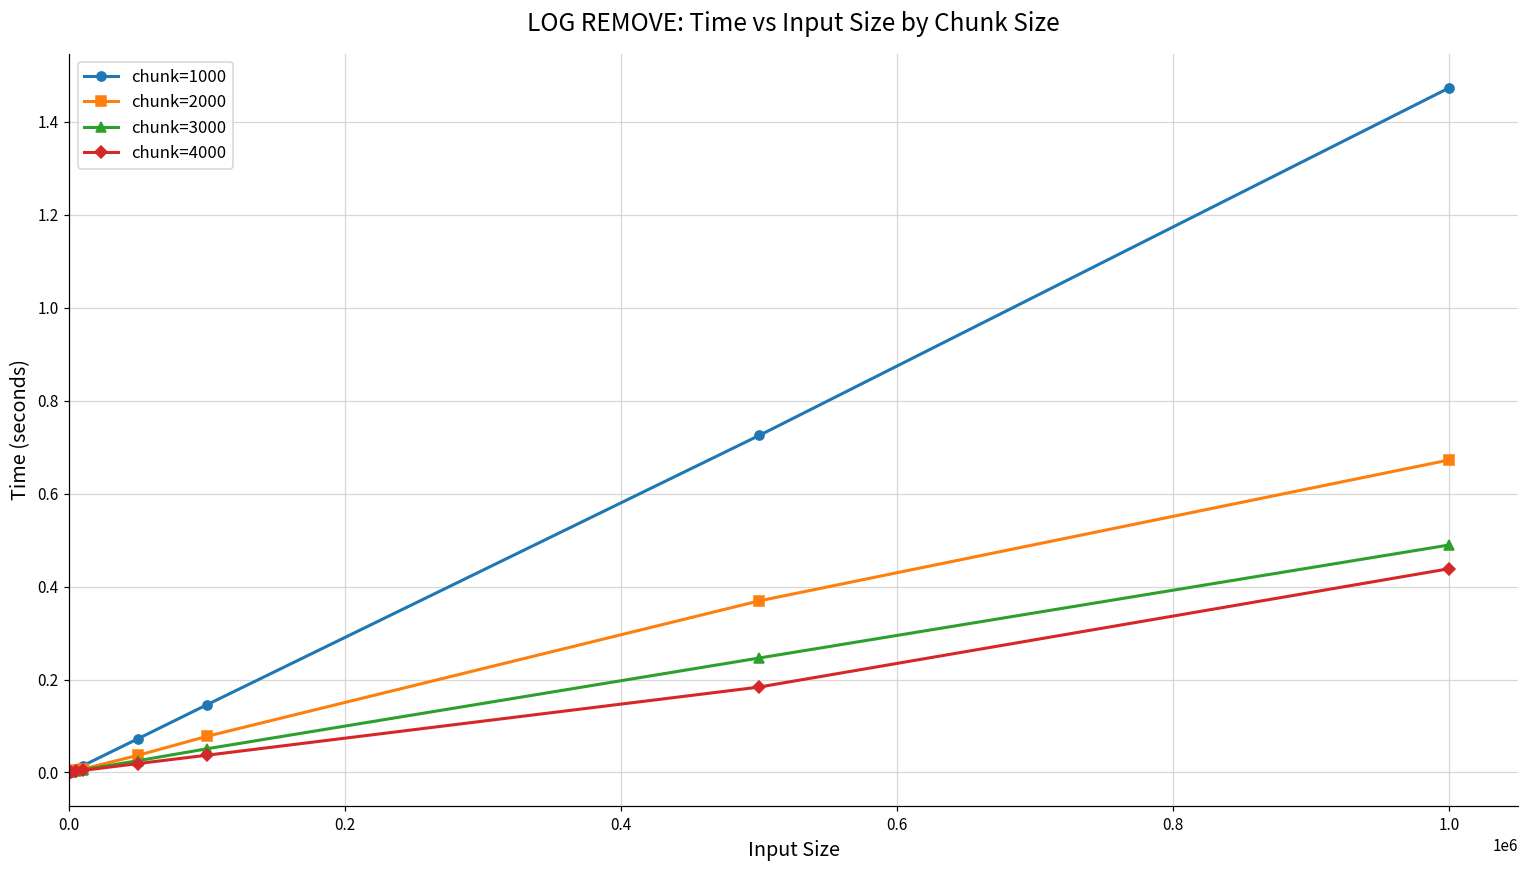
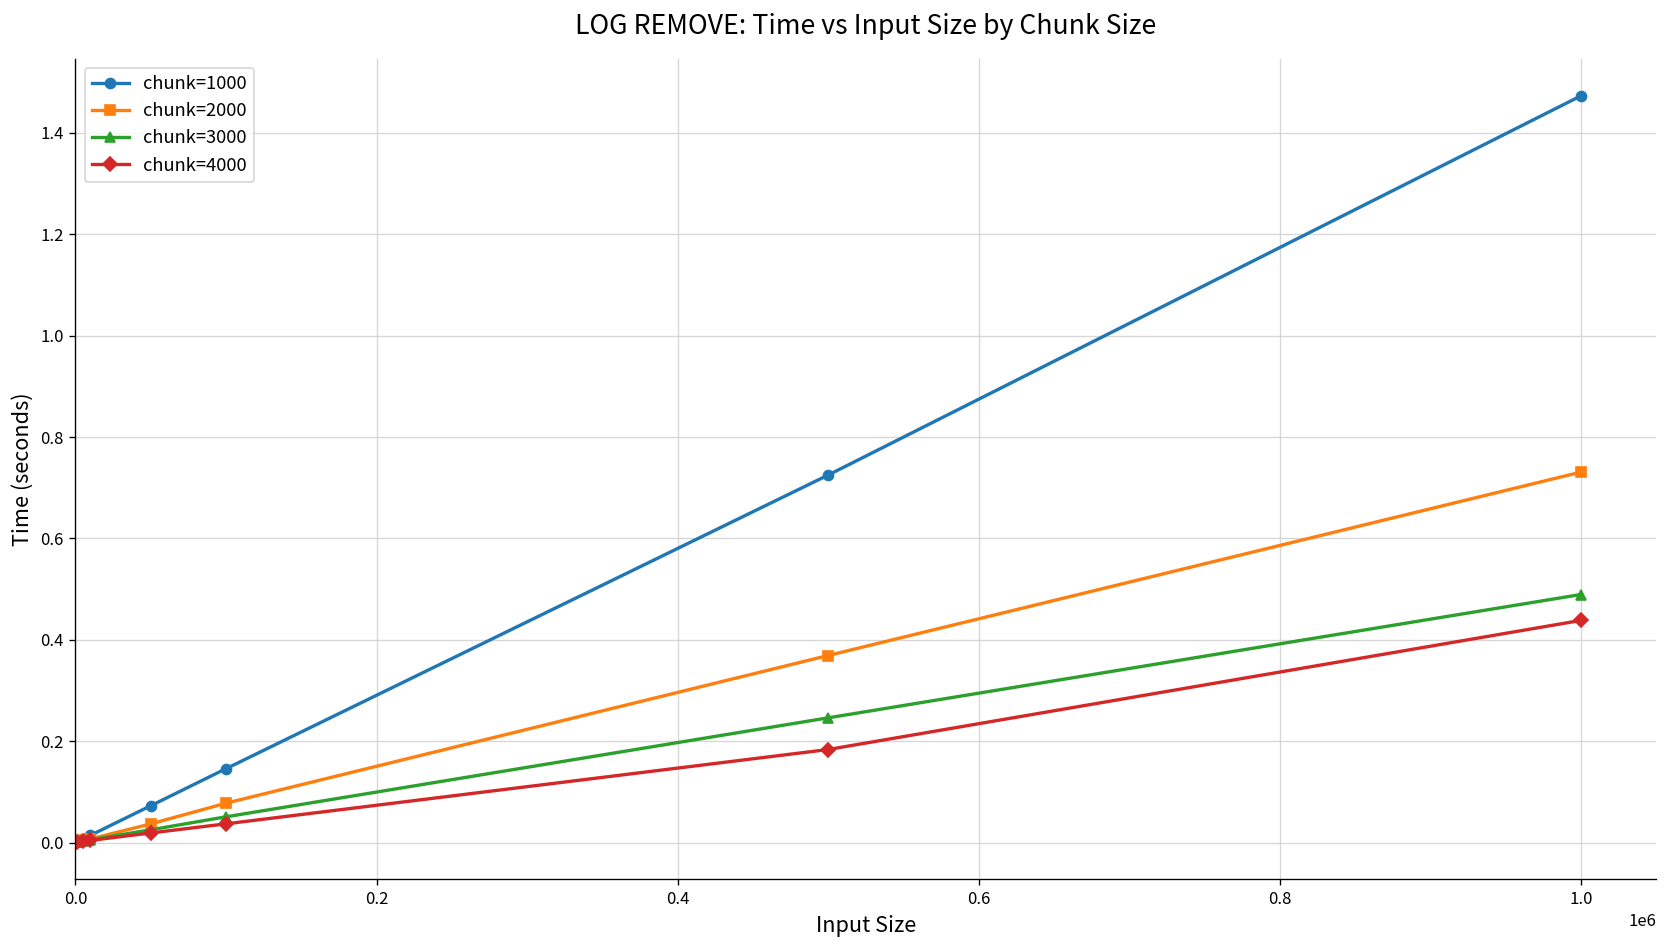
  {
    "chunk=1000": {
      "1.0": 1.47
    },
    "chunk=2000": {
-     "1.0": 0.67
+     "1.0": 0.73
    },
    "chunk=3000": {
      "1.0": 0.49
    },
    "chunk=4000": {
      "1.0": 0.44
    }
  }
